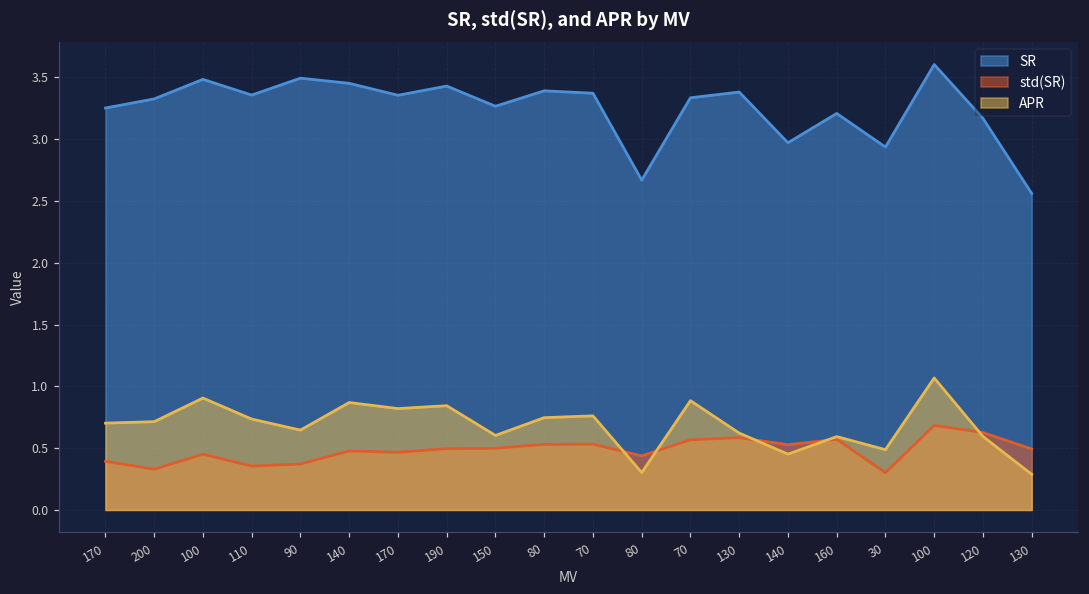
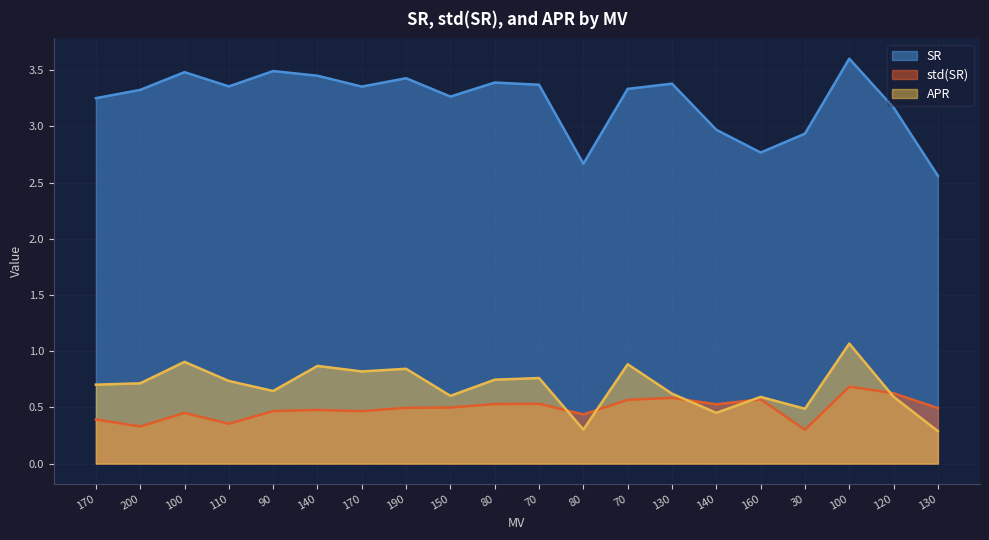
  {
    "SR": {
      "200": 3.33,
      "110": 3.36,
      "90": 3.49,
      "190": 3.43,
      "150": 3.27,
-     "160": 3.21,
+     "160": 2.77,
      "30": 2.94,
      "120": 3.17
    },
    "std(SR)": {
      "200": 0.33,
      "110": 0.35,
-     "90": 0.37,
+     "90": 0.47,
      "190": 0.50,
      "150": 0.50,
      "30": 0.30,
      "120": 0.63
    },
    "APR": {
      "200": 0.71,
      "110": 0.74,
      "90": 0.65,
      "190": 0.84,
      "150": 0.60,
      "30": 0.49,
      "120": 0.59
    }
  }
